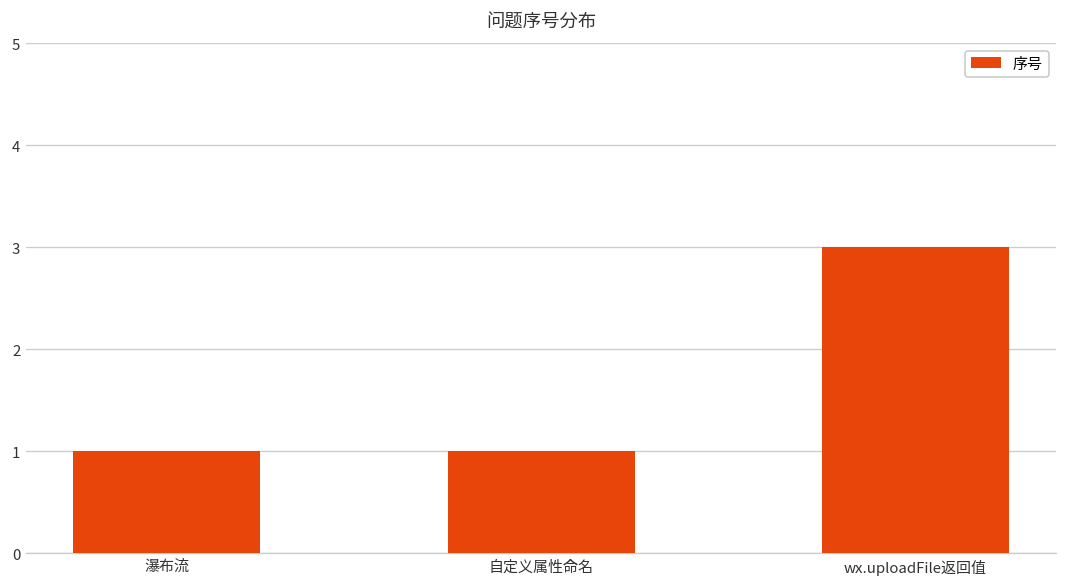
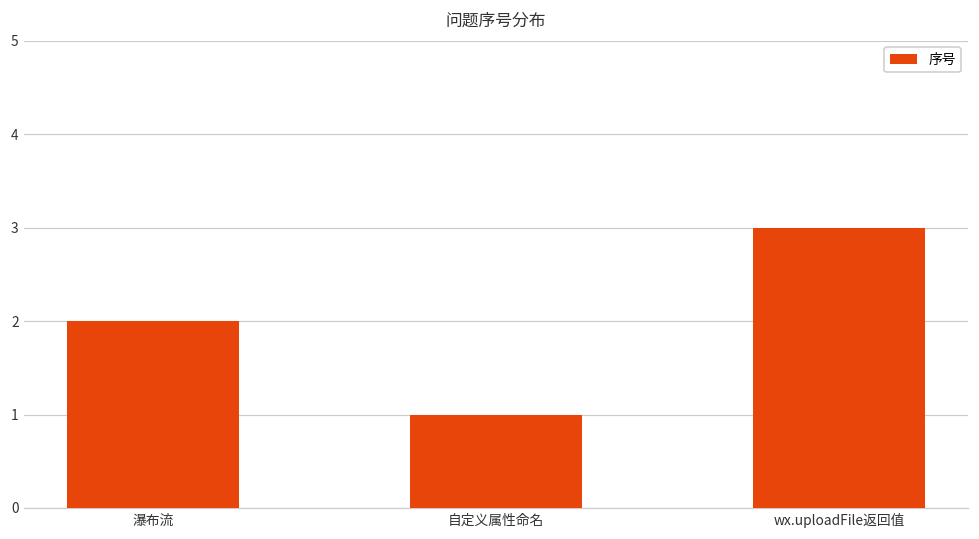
  {
-   "瀑布流": 1,
+   "瀑布流": 2,
    "自定义属性命名": 1,
    "wx.uploadFile返回值": 3
  }
